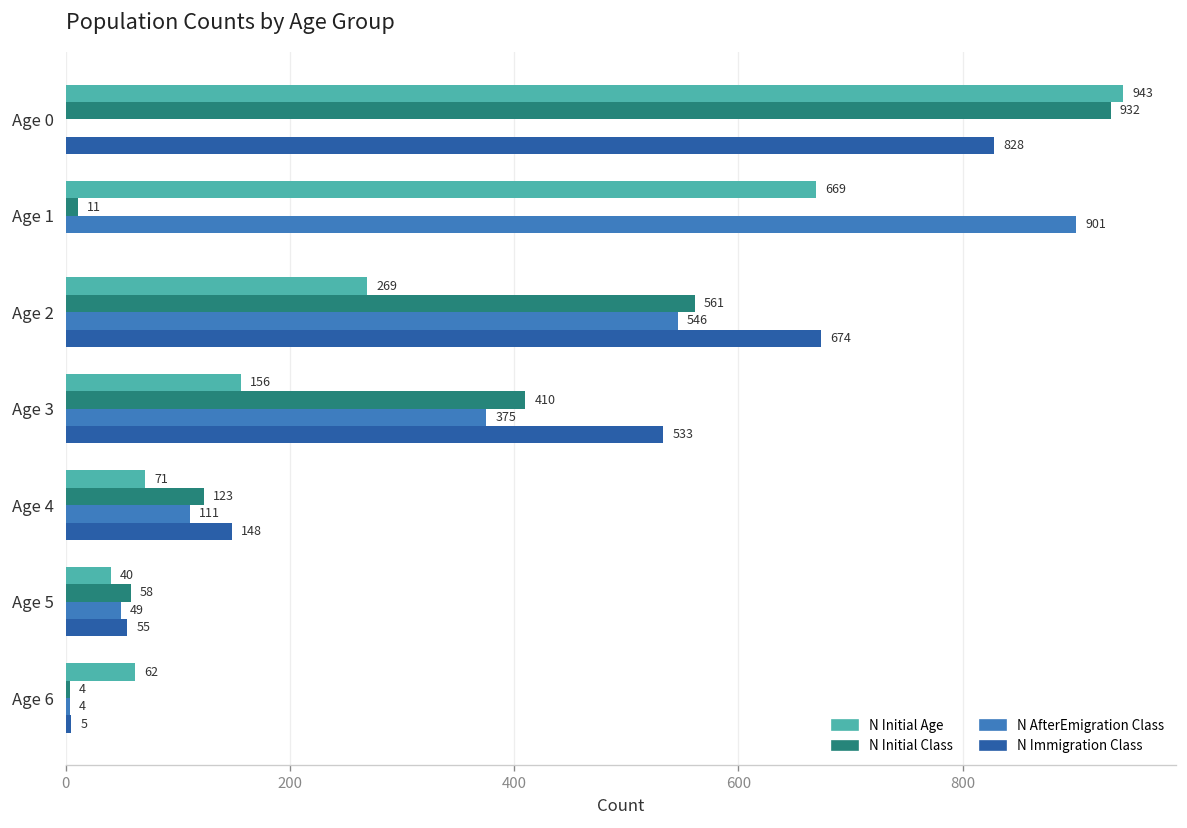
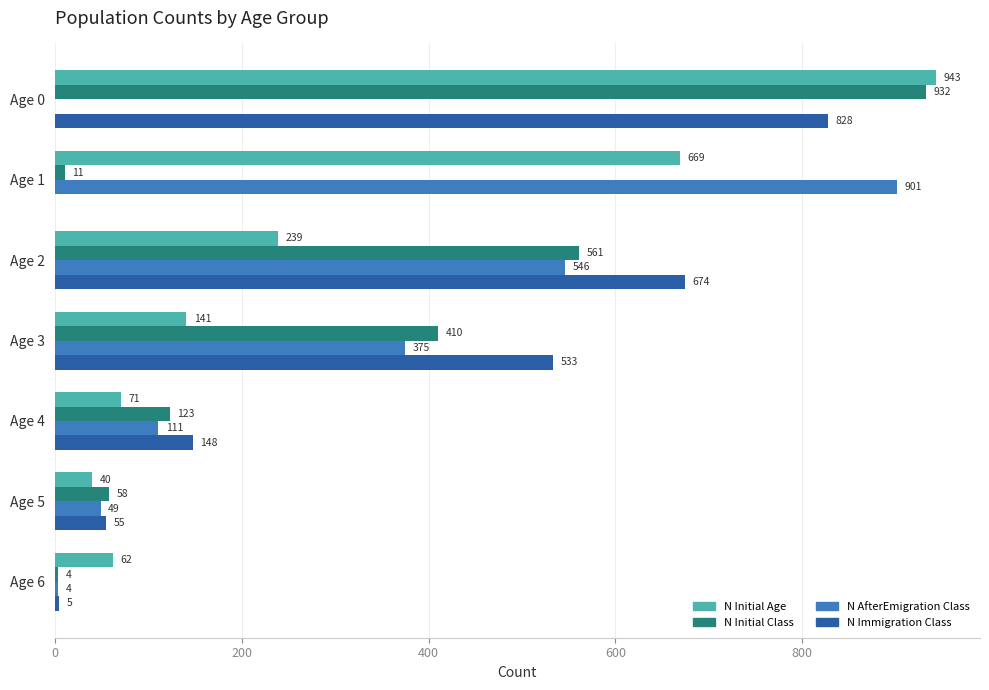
  {
    "N Initial Age": {
      "Age 0": 943,
      "Age 1": 669,
-     "Age 2": 269,
-     "Age 3": 156,
+     "Age 2": 239,
+     "Age 3": 141,
      "Age 4": 71,
      "Age 5": 40,
      "Age 6": 62
    }
  }
